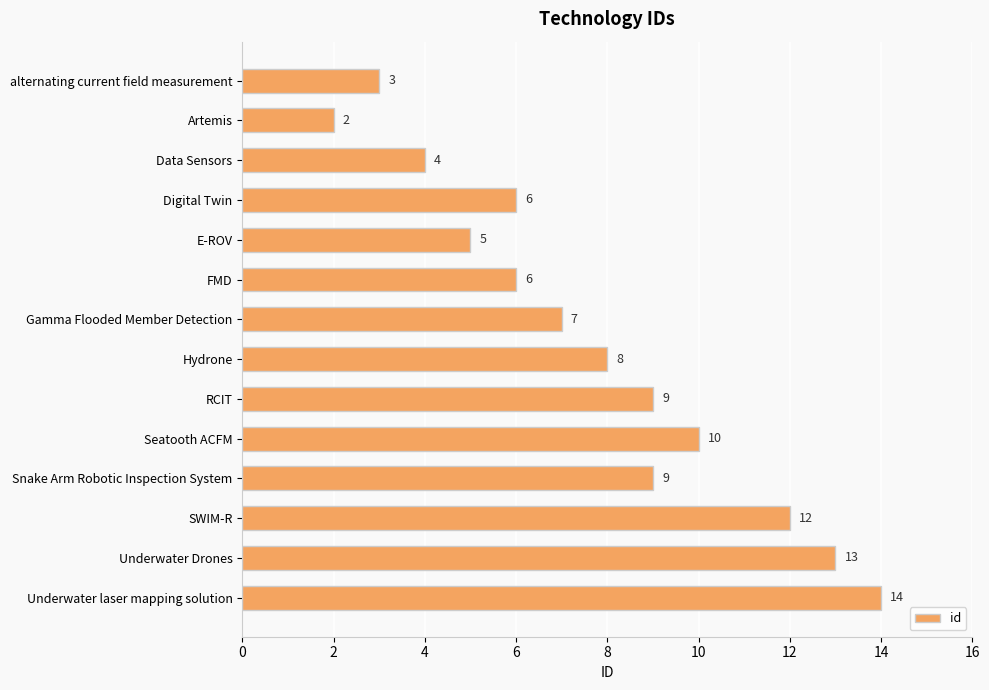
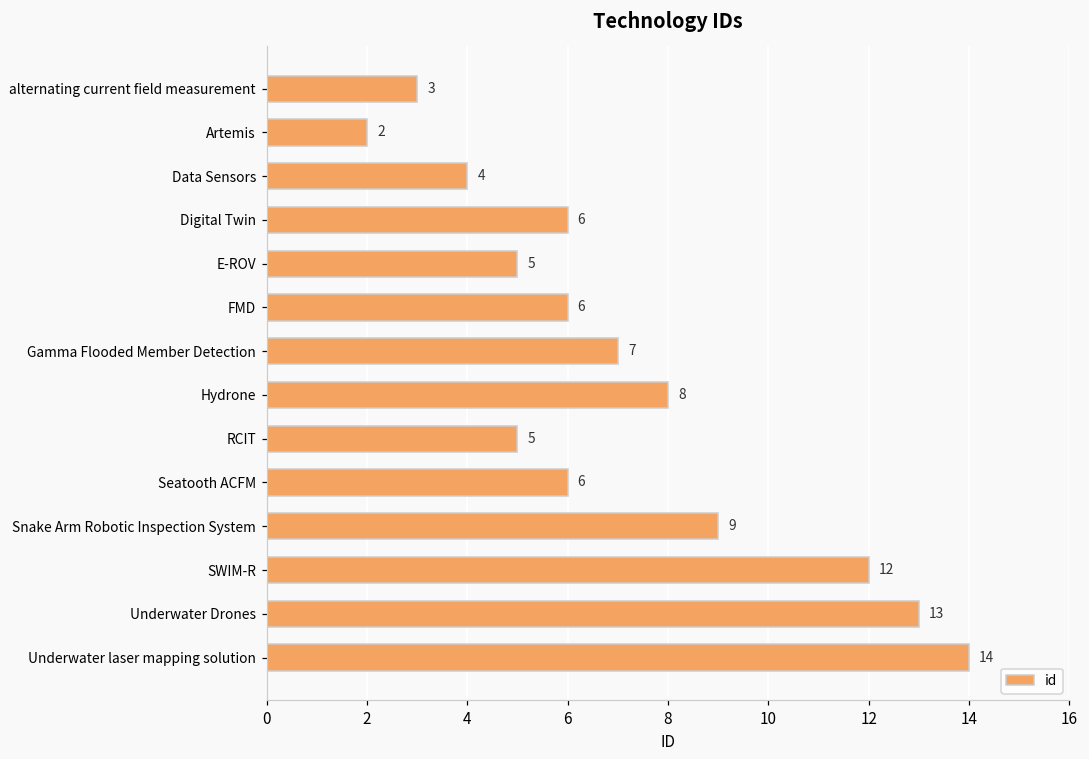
  {
    "alternating current field measurement": 3,
    "Artemis": 2,
    "Data Sensors": 4,
    "Digital Twin": 6,
    "E-ROV": 5,
    "FMD": 6,
    "Gamma Flooded Member Detection": 7,
    "Hydrone": 8,
-   "RCIT": 9,
-   "Seatooth ACFM": 10,
+   "RCIT": 5,
+   "Seatooth ACFM": 6,
    "Snake Arm Robotic Inspection System": 9,
    "SWIM-R": 12,
    "Underwater Drones": 13,
    "Underwater laser mapping solution": 14
  }
